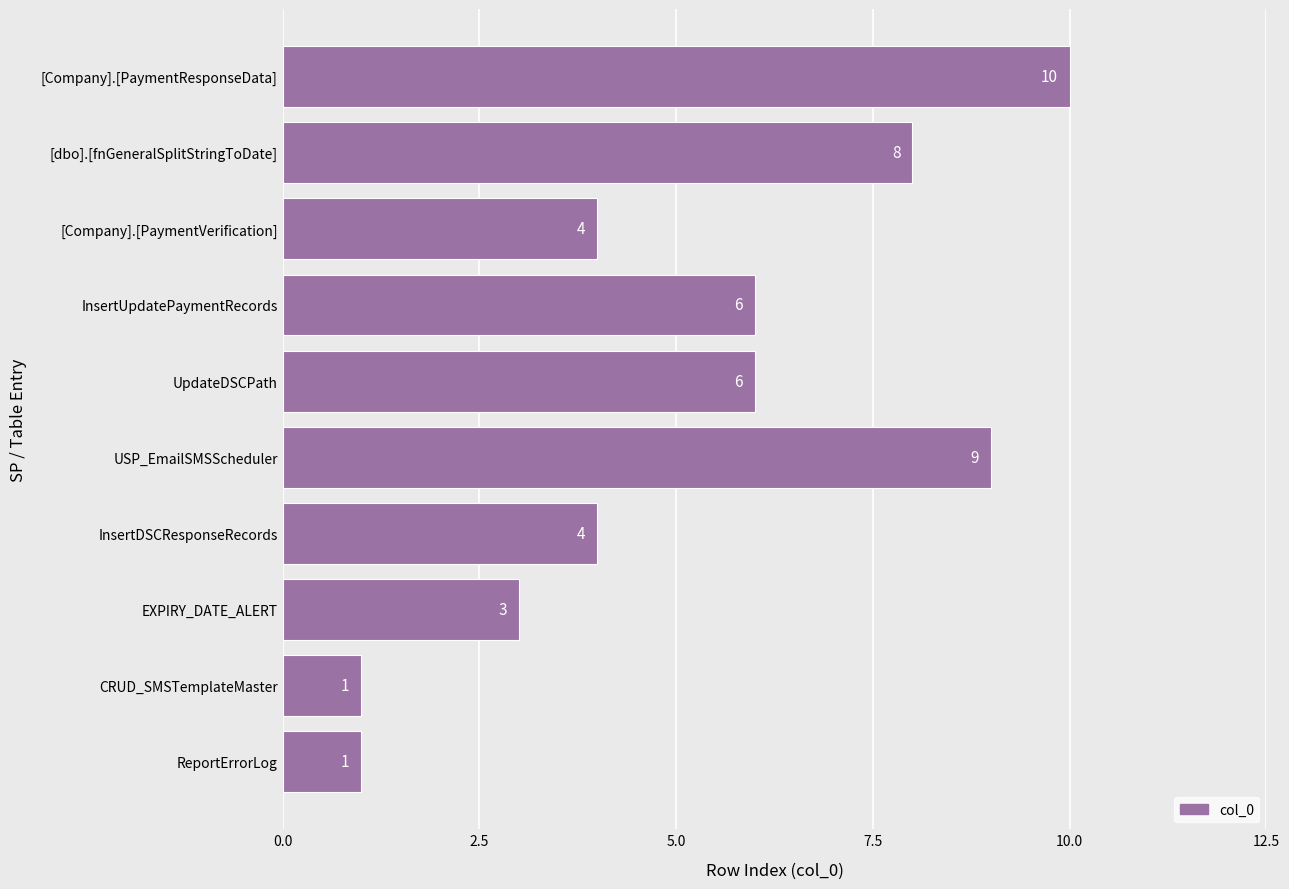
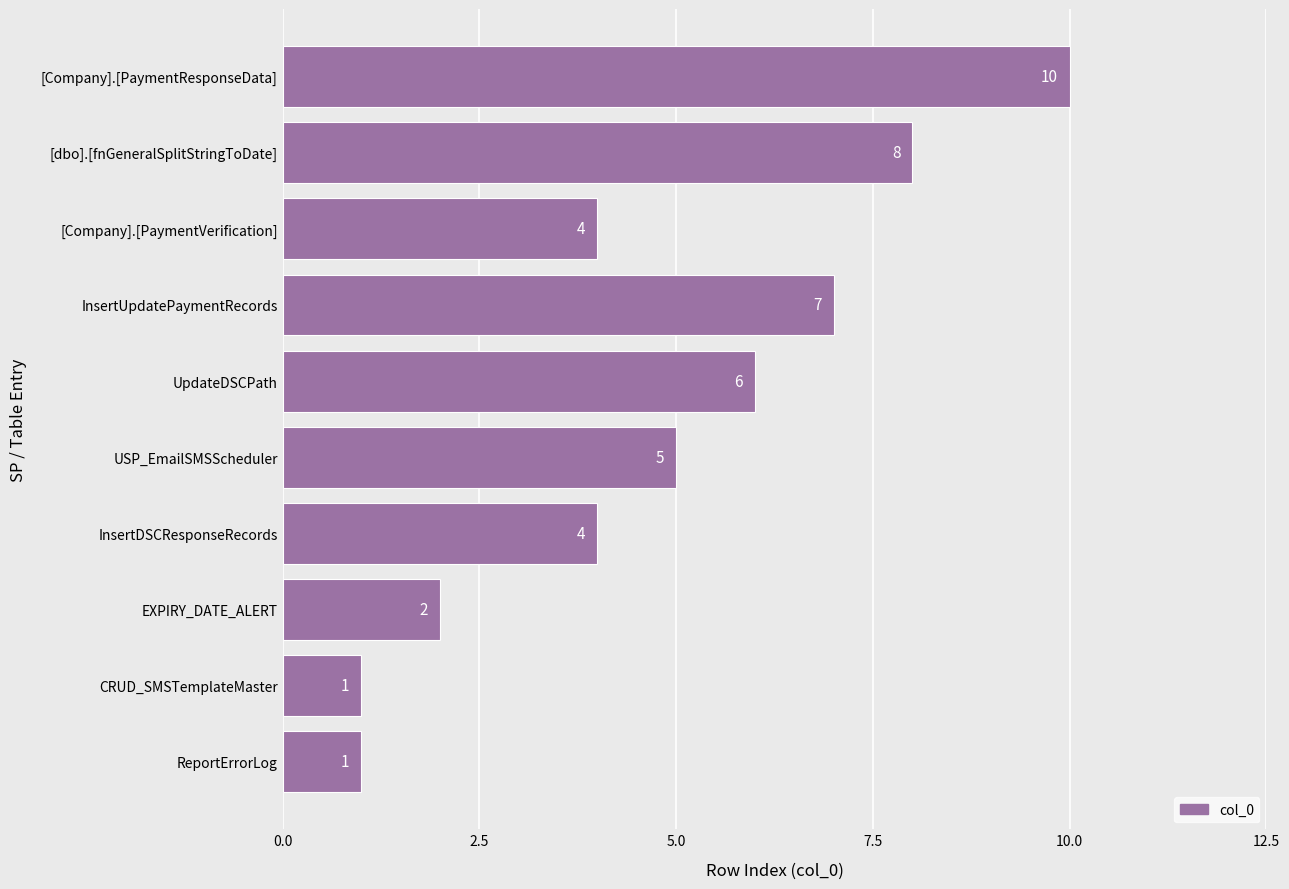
  {
    "[Company].[PaymentResponseData]": 10,
    "[dbo].[fnGeneralSplitStringToDate]": 8,
    "[Company].[PaymentVerification]": 4,
-   "InsertUpdatePaymentRecords": 6,
+   "InsertUpdatePaymentRecords": 7,
    "UpdateDSCPath": 6,
-   "USP_EmailSMSScheduler": 9,
+   "USP_EmailSMSScheduler": 5,
    "InsertDSCResponseRecords": 4,
-   "EXPIRY_DATE_ALERT": 3,
+   "EXPIRY_DATE_ALERT": 2,
    "CRUD_SMSTemplateMaster": 1,
    "ReportErrorLog": 1
  }
